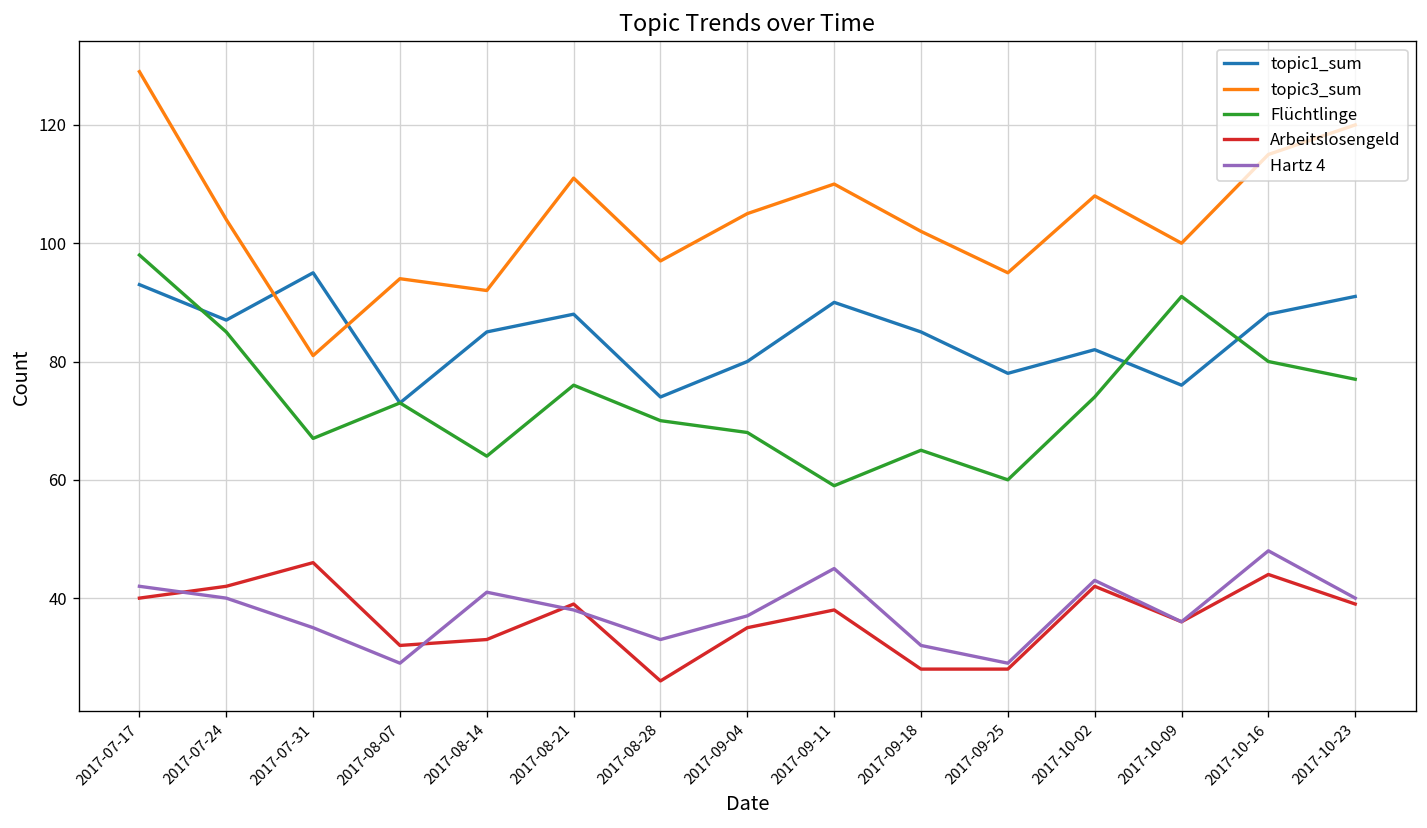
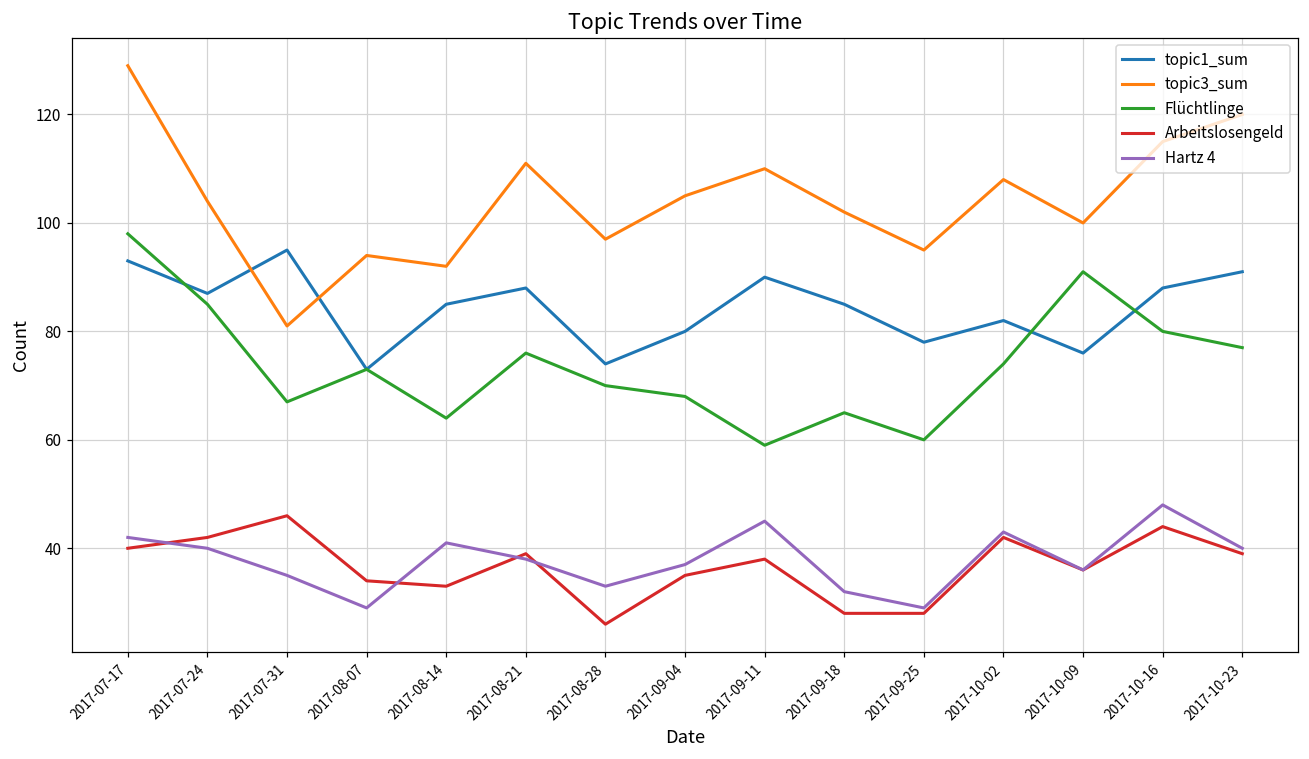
  {
    "topic1_sum": {
      "2017-07-17": 93,
      "2017-07-24": 87,
      "2017-07-31": 95,
      "2017-08-14": 85,
      "2017-08-21": 88,
      "2017-08-28": 74,
      "2017-09-04": 80,
      "2017-09-11": 90,
      "2017-09-18": 85,
      "2017-09-25": 78,
      "2017-10-02": 82,
      "2017-10-09": 76,
      "2017-10-16": 88,
      "2017-10-23": 91
    },
    "topic3_sum": {
      "2017-07-17": 129,
      "2017-07-24": 104,
      "2017-07-31": 81,
      "2017-08-07": 94,
      "2017-08-14": 92,
      "2017-08-21": 111,
      "2017-08-28": 97,
      "2017-09-04": 105,
      "2017-09-11": 110,
      "2017-09-18": 102,
      "2017-09-25": 95,
      "2017-10-02": 108,
      "2017-10-09": 100
    },
    "Flüchtlinge": {
      "2017-07-17": 98,
      "2017-07-24": 85,
      "2017-07-31": 67,
      "2017-08-14": 64,
      "2017-08-21": 76,
      "2017-08-28": 70,
      "2017-09-04": 68,
      "2017-09-11": 59,
      "2017-09-18": 65,
      "2017-09-25": 60,
      "2017-10-02": 74,
      "2017-10-09": 91,
      "2017-10-16": 80,
      "2017-10-23": 77
    },
    "Arbeitslosengeld": {
      "2017-07-17": 40,
      "2017-07-24": 42,
      "2017-07-31": 46,
-     "2017-08-07": 32,
+     "2017-08-07": 34,
      "2017-08-14": 33,
      "2017-08-21": 39,
      "2017-08-28": 26,
      "2017-09-04": 35,
      "2017-09-11": 38,
      "2017-09-18": 28,
      "2017-09-25": 28,
      "2017-10-02": 42,
      "2017-10-16": 44,
      "2017-10-23": 39
    },
    "Hartz 4": {
      "2017-07-17": 42,
      "2017-07-24": 40,
      "2017-07-31": 35,
      "2017-08-07": 29,
      "2017-08-14": 41,
      "2017-08-21": 38,
      "2017-08-28": 33,
      "2017-09-04": 37,
      "2017-09-11": 45,
      "2017-09-18": 32,
      "2017-09-25": 29,
      "2017-10-02": 43,
      "2017-10-16": 48,
      "2017-10-23": 40
    }
  }
